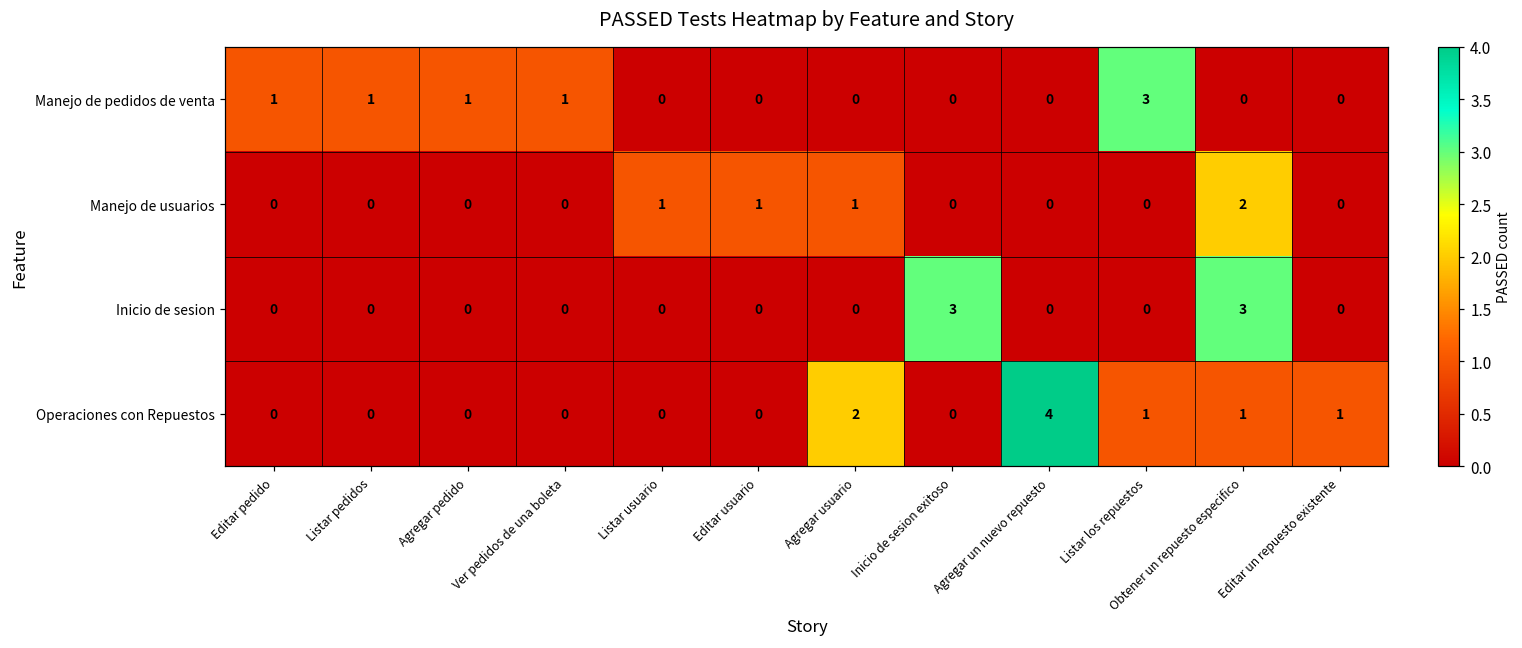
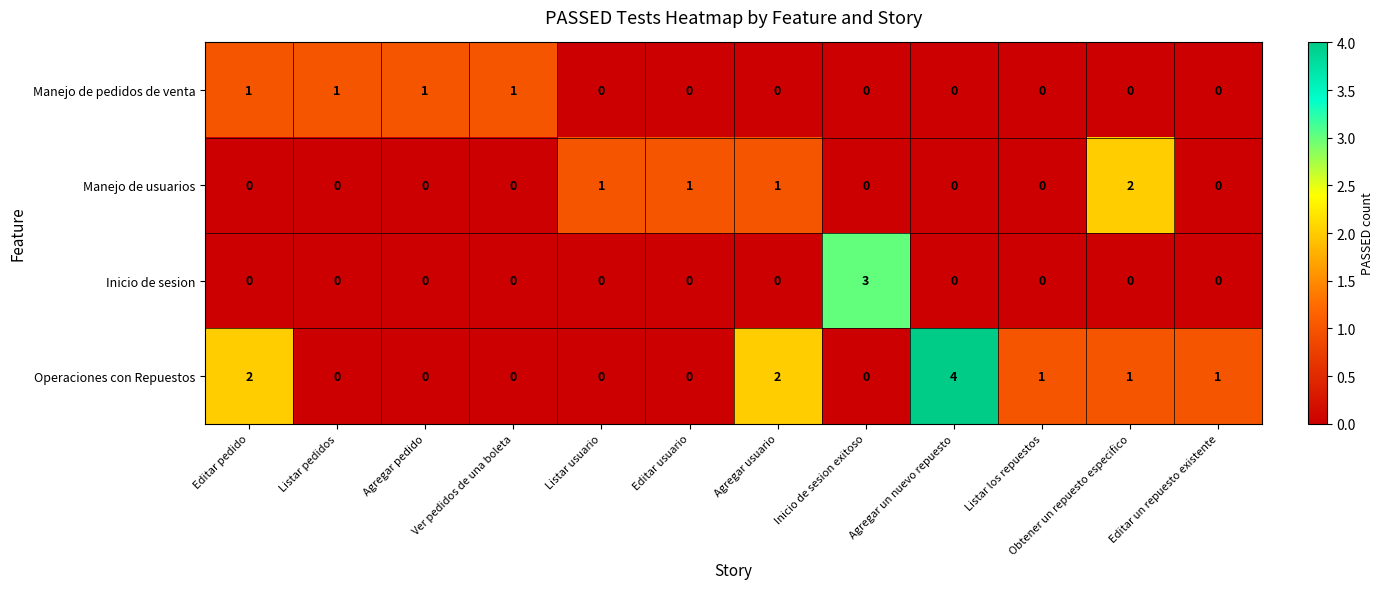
  {
    "Manejo de pedidos de venta": {
      "Editar pedido": 1,
      "Listar pedidos": 1,
      "Agregar pedido": 1,
      "Ver pedidos de una boleta": 1,
      "Listar usuario": 0,
      "Editar usuario": 0,
      "Agregar usuario": 0,
      "Inicio de sesion exitoso": 0,
      "Agregar un nuevo repuesto": 0,
-     "Listar los repuestos": 3,
+     "Listar los repuestos": 0,
      "Obtener un repuesto especifico": 0,
      "Editar un repuesto existente": 0
    },
    "Manejo de usuarios": {
      "Editar pedido": 0,
      "Listar pedidos": 0,
      "Agregar pedido": 0,
      "Ver pedidos de una boleta": 0,
      "Listar usuario": 1,
      "Editar usuario": 1,
      "Agregar usuario": 1,
      "Inicio de sesion exitoso": 0,
      "Agregar un nuevo repuesto": 0,
      "Listar los repuestos": 0,
      "Obtener un repuesto especifico": 2,
      "Editar un repuesto existente": 0
    },
    "Inicio de sesion": {
      "Editar pedido": 0,
      "Listar pedidos": 0,
      "Agregar pedido": 0,
      "Ver pedidos de una boleta": 0,
      "Listar usuario": 0,
      "Editar usuario": 0,
      "Agregar usuario": 0,
      "Inicio de sesion exitoso": 3,
      "Agregar un nuevo repuesto": 0,
      "Listar los repuestos": 0,
-     "Obtener un repuesto especifico": 3,
+     "Obtener un repuesto especifico": 0,
      "Editar un repuesto existente": 0
    },
    "Operaciones con Repuestos": {
-     "Editar pedido": 0,
+     "Editar pedido": 2,
      "Listar pedidos": 0,
      "Agregar pedido": 0,
      "Ver pedidos de una boleta": 0,
      "Listar usuario": 0,
      "Editar usuario": 0,
      "Agregar usuario": 2,
      "Inicio de sesion exitoso": 0,
      "Agregar un nuevo repuesto": 4,
      "Listar los repuestos": 1,
      "Obtener un repuesto especifico": 1,
      "Editar un repuesto existente": 1
    }
  }
